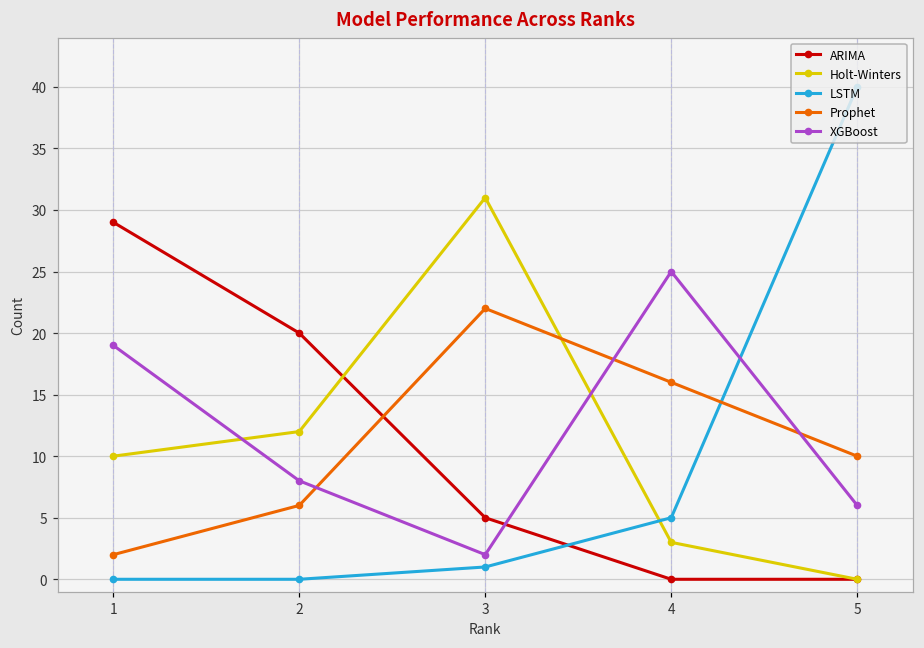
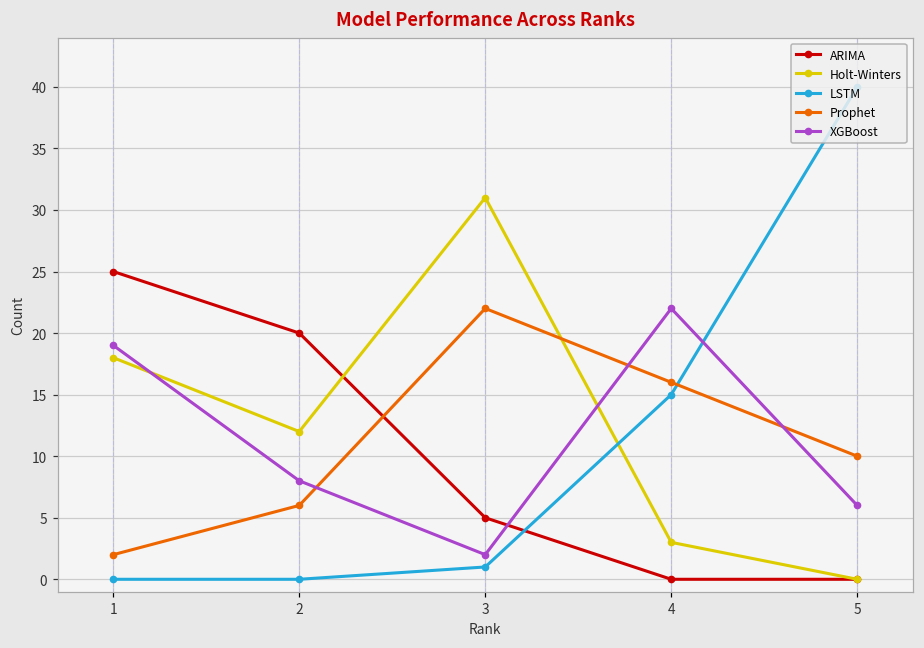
  {
    "ARIMA": {
-     "1": 29,
+     "1": 25,
      "2": 20,
      "3": 5,
      "4": 0
    },
    "Holt-Winters": {
-     "1": 10,
+     "1": 18,
      "2": 12,
      "3": 31,
      "4": 3
    },
    "LSTM": {
      "1": 0,
      "2": 0,
      "3": 1,
-     "4": 5
+     "4": 15
    },
    "Prophet": {
      "1": 2,
      "2": 6,
      "3": 22,
      "4": 16,
      "5": 10
    },
    "XGBoost": {
      "1": 19,
      "2": 8,
      "3": 2,
-     "4": 25,
+     "4": 22,
      "5": 6
    }
  }
